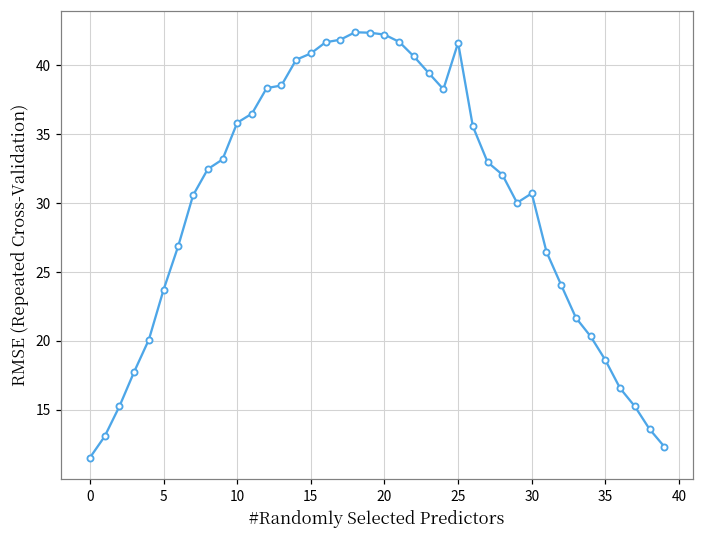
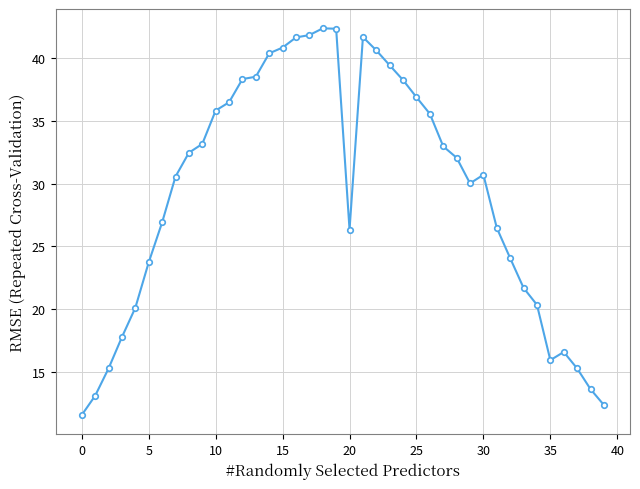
  {
    "0": 11.5,
    "5": 23.7,
    "10": 35.8,
    "15": 40.9,
-   "20": 42.2,
-   "25": 41.6,
+   "20": 26.3,
+   "25": 36.9,
    "30": 30.7,
-   "35": 18.6
+   "35": 15.9
  }
